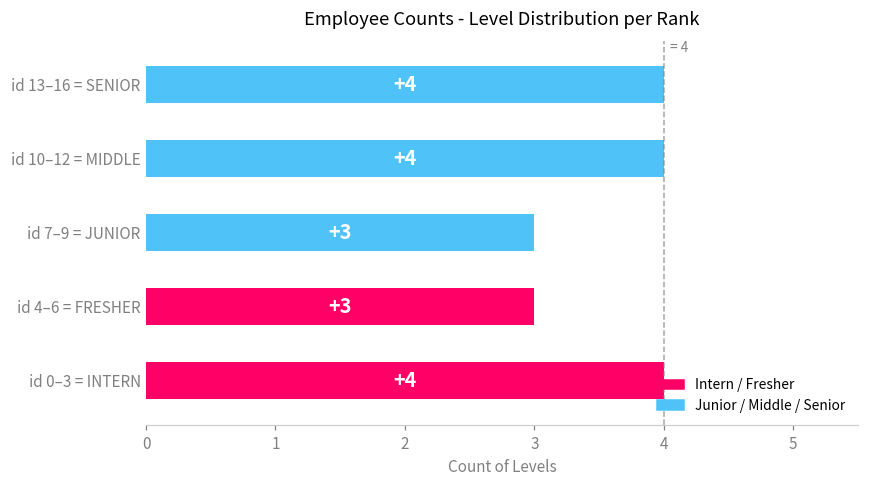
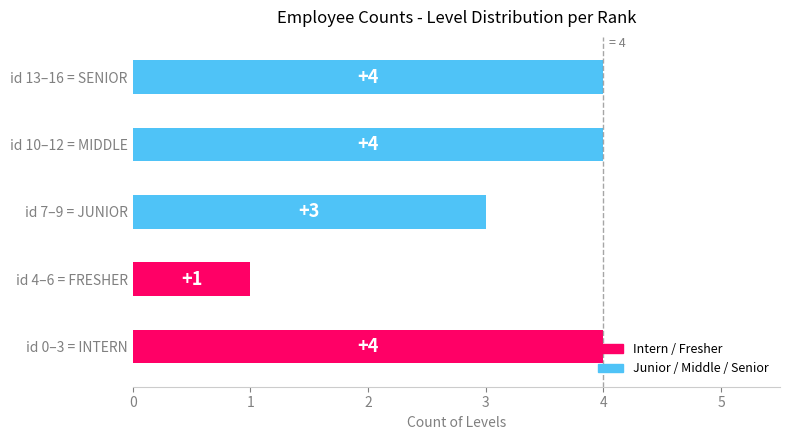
  {
    "id 13–16 = SENIOR": "+4",
    "id 10–12 = MIDDLE": "+4",
    "id 7–9 = JUNIOR": "+3",
-   "id 4–6 = FRESHER": "+3",
+   "id 4–6 = FRESHER": "+1",
    "id 0–3 = INTERN": "+4"
  }
